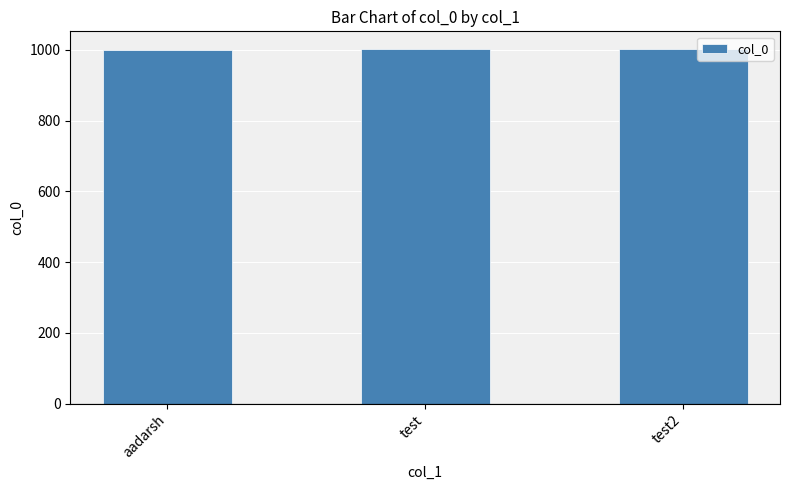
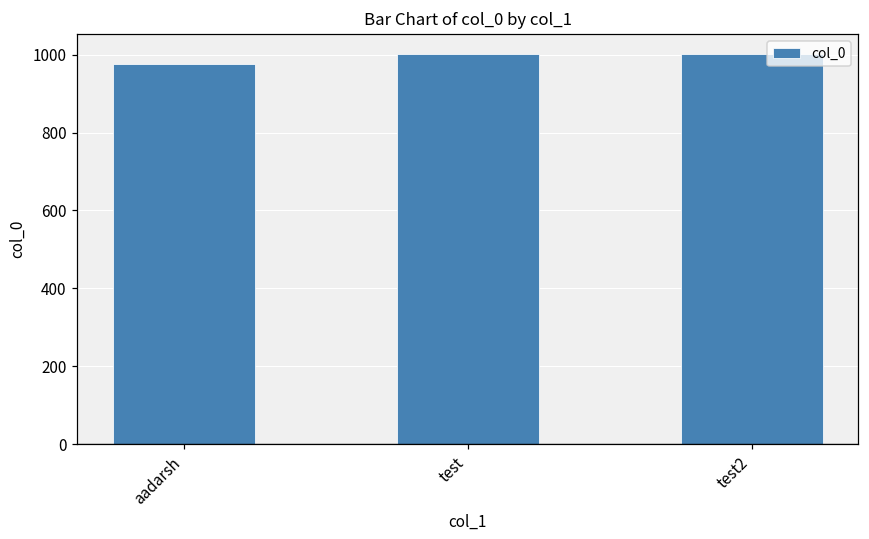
  {
-   "aadarsh": 1000,
+   "aadarsh": 980,
    "test": 1000,
    "test2": 1000
  }
